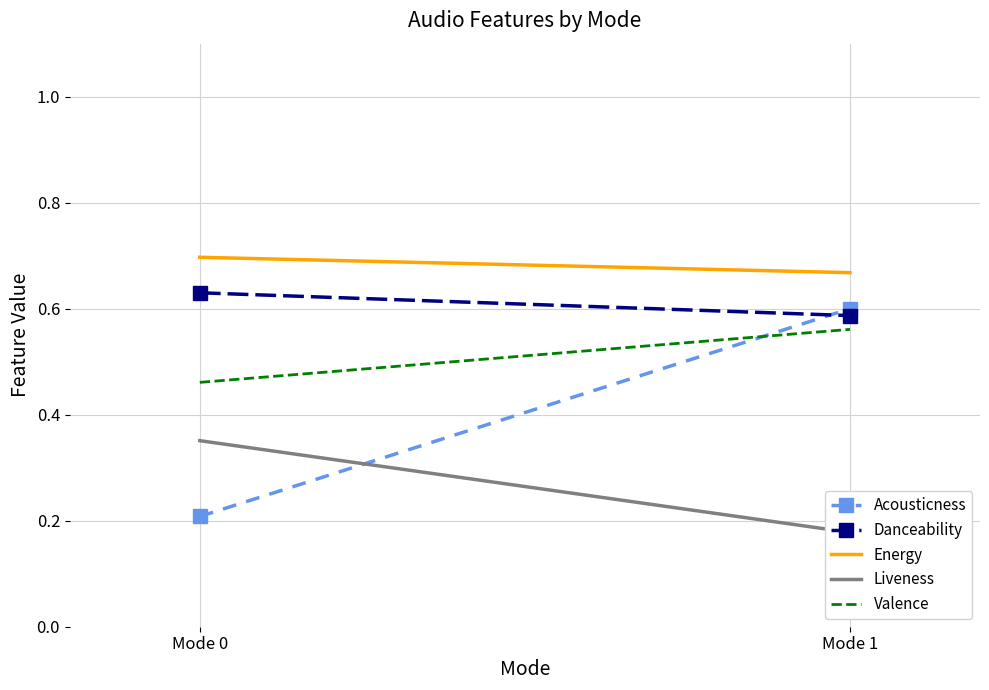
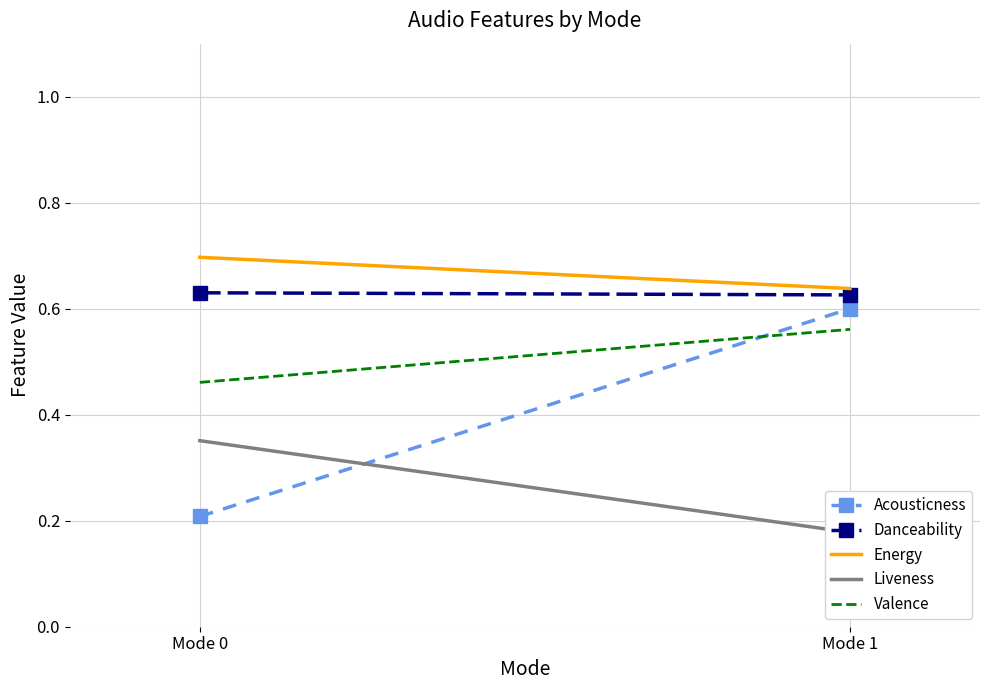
  {
    "Acousticness": {
      "Mode 0": 0.21,
      "Mode 1": 0.60
    },
    "Danceability": {
      "Mode 0": 0.63,
-     "Mode 1": 0.59
+     "Mode 1": 0.63
    },
    "Energy": {
      "Mode 0": 0.70,
-     "Mode 1": 0.67
+     "Mode 1": 0.64
    },
    "Liveness": {
      "Mode 0": 0.35
    },
    "Valence": {
      "Mode 0": 0.46,
      "Mode 1": 0.56
    }
  }
